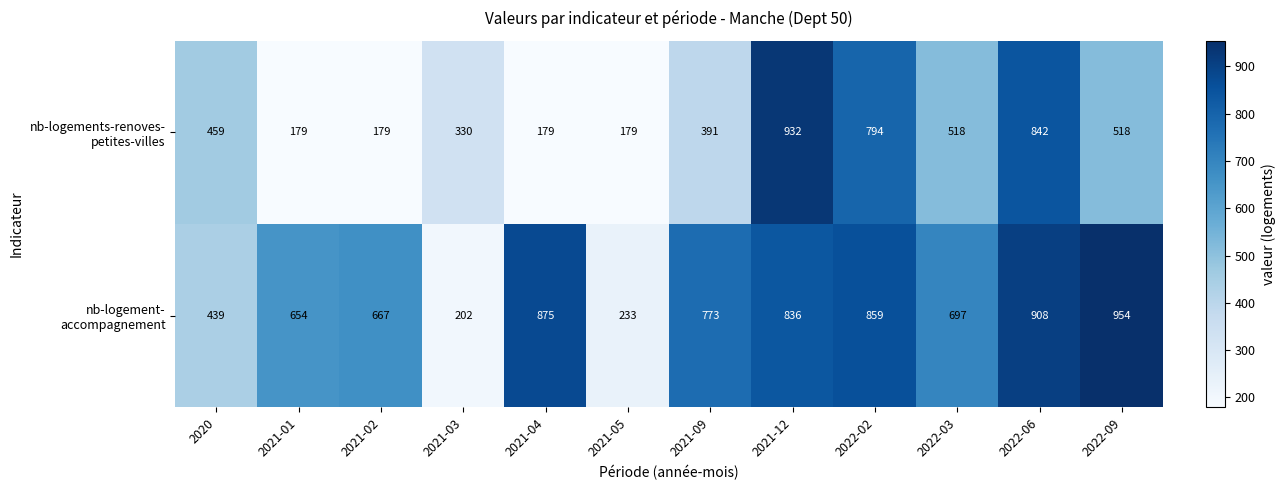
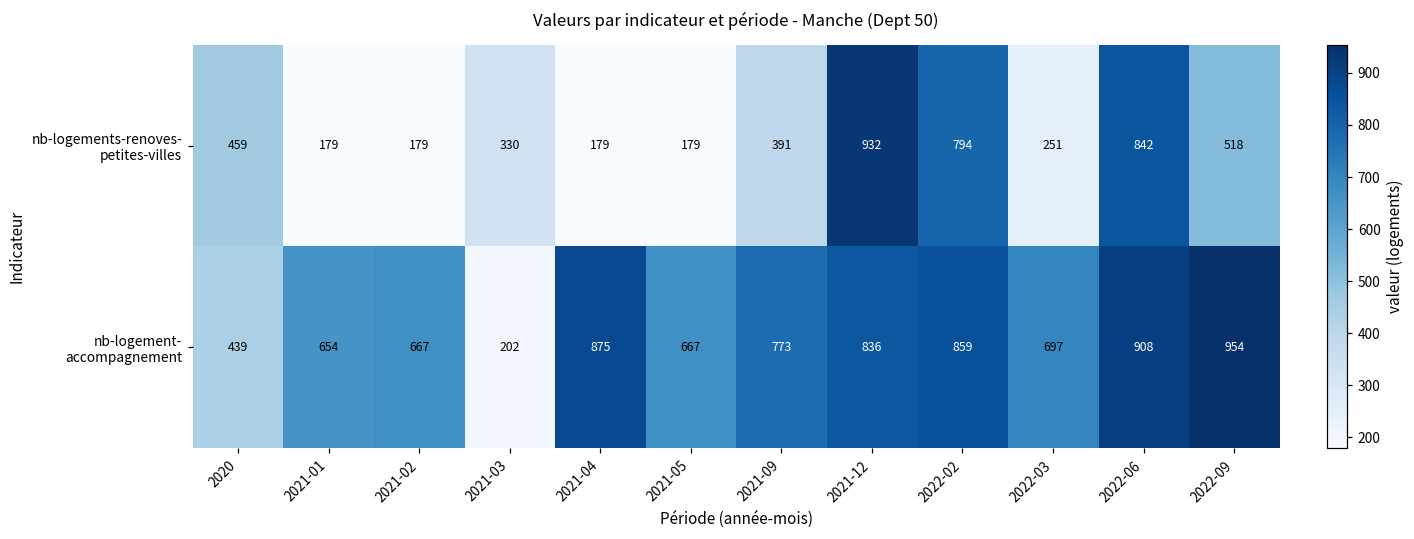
  {
    "nb-logements-renoves- petites-villes": {
      "2020": 459,
      "2021-01": 179,
      "2021-02": 179,
      "2021-03": 330,
      "2021-04": 179,
      "2021-05": 179,
      "2021-09": 391,
      "2021-12": 932,
      "2022-02": 794,
-     "2022-03": 518,
+     "2022-03": 251,
      "2022-06": 842,
      "2022-09": 518
    },
    "nb-logement- accompagnement": {
      "2020": 439,
      "2021-01": 654,
      "2021-02": 667,
      "2021-03": 202,
      "2021-04": 875,
-     "2021-05": 233,
+     "2021-05": 667,
      "2021-09": 773,
      "2021-12": 836,
      "2022-02": 859,
      "2022-03": 697,
      "2022-06": 908,
      "2022-09": 954
    }
  }
